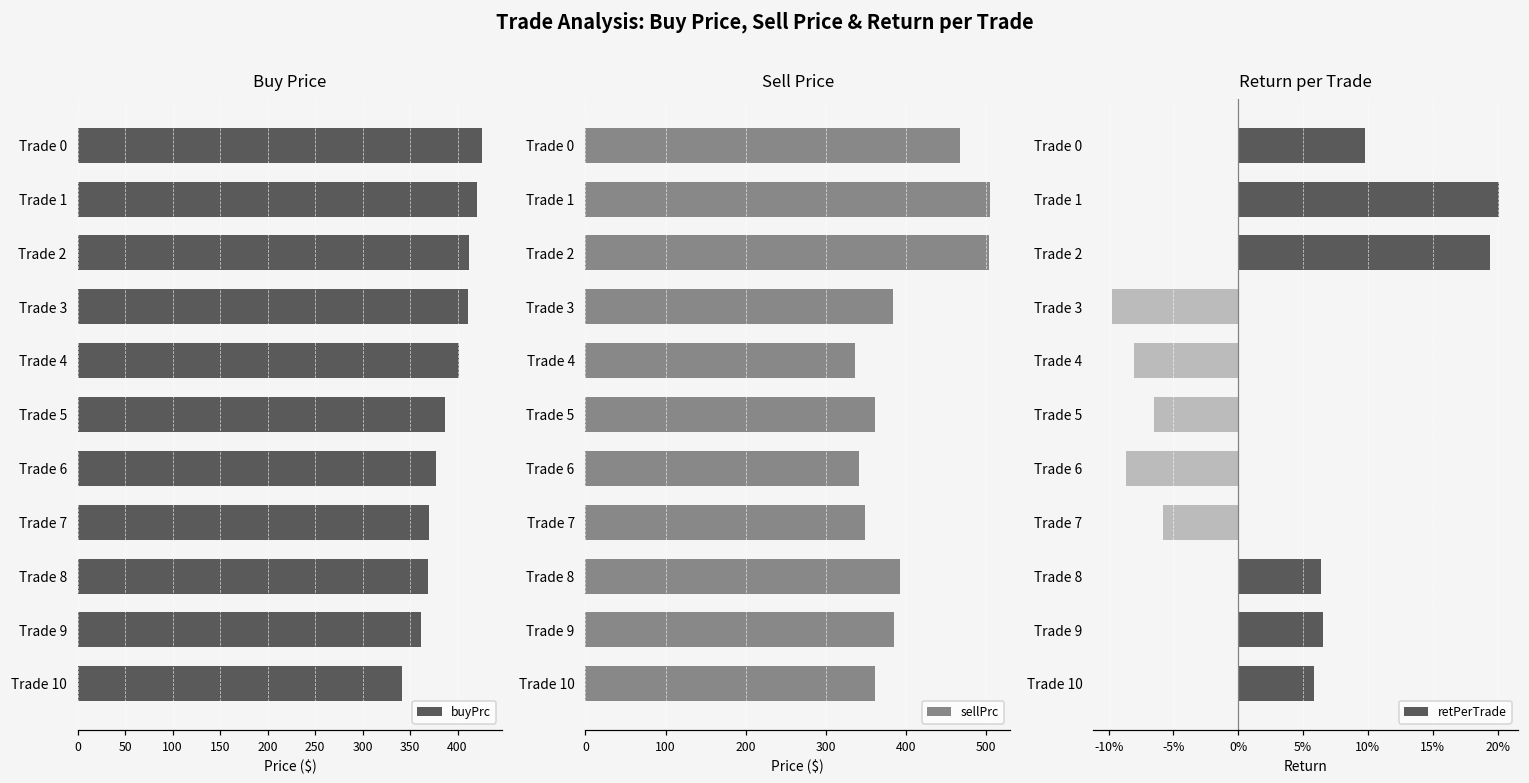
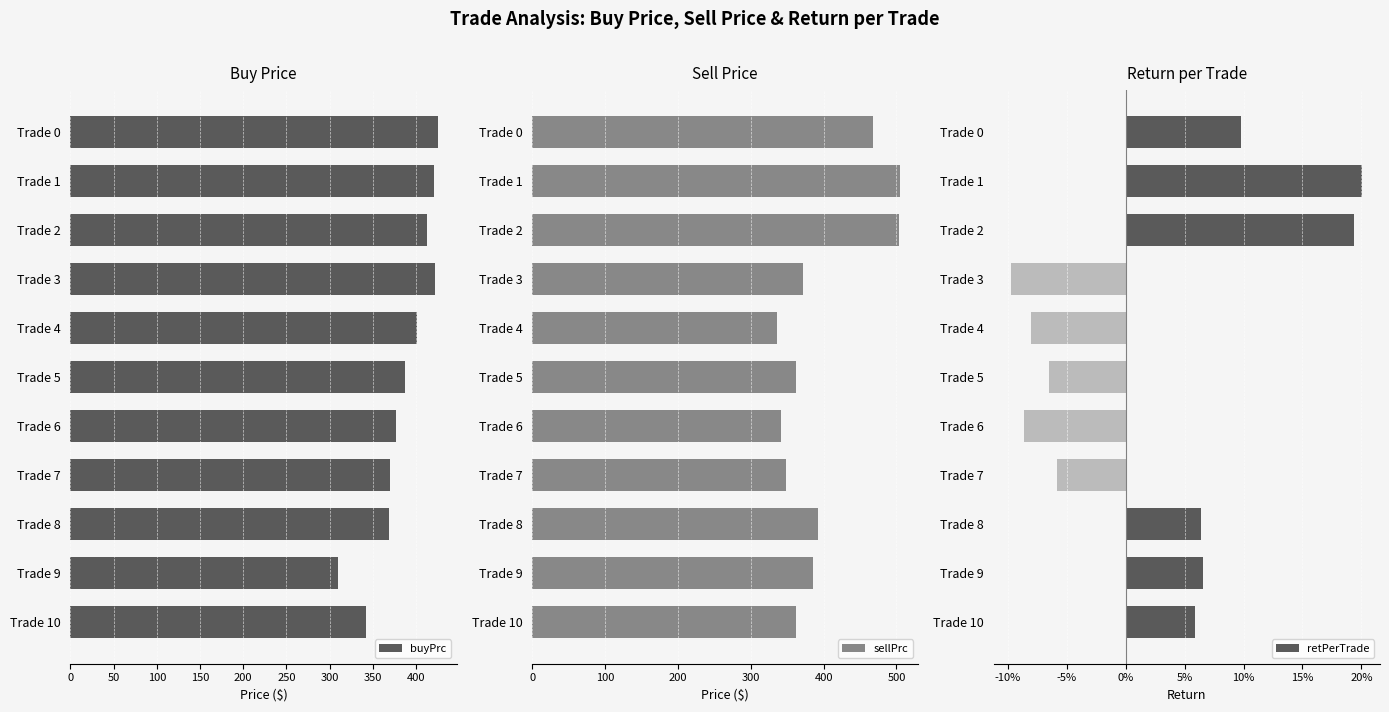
  {
    "Buy Price": {
      "Trade 0": "430",
      "Trade 1": "420",
      "Trade 2": "410",
-     "Trade 3": "410",
+     "Trade 3": "420",
      "Trade 4": "400",
      "Trade 5": "390",
      "Trade 6": "380",
      "Trade 7": "370",
      "Trade 8": "370",
-     "Trade 9": "360",
+     "Trade 9": "310",
      "Trade 10": "340"
    },
    "Sell Price": {
      "Trade 0": "470",
      "Trade 1": "500",
      "Trade 2": "500",
-     "Trade 3": "380",
+     "Trade 3": "370",
      "Trade 4": "340",
      "Trade 5": "360",
      "Trade 6": "340",
      "Trade 7": "350",
      "Trade 8": "390",
      "Trade 9": "390",
      "Trade 10": "360"
    },
    "Return per Trade": {
      "Trade 0": "9.8%",
      "Trade 1": "20.1%",
      "Trade 2": "19.4%",
      "Trade 3": "-9.7%",
      "Trade 4": "-8.0%",
      "Trade 5": "-6.5%",
      "Trade 6": "-8.7%",
      "Trade 7": "-5.8%",
      "Trade 8": "6.4%",
      "Trade 9": "6.5%",
      "Trade 10": "5.8%"
    }
  }
